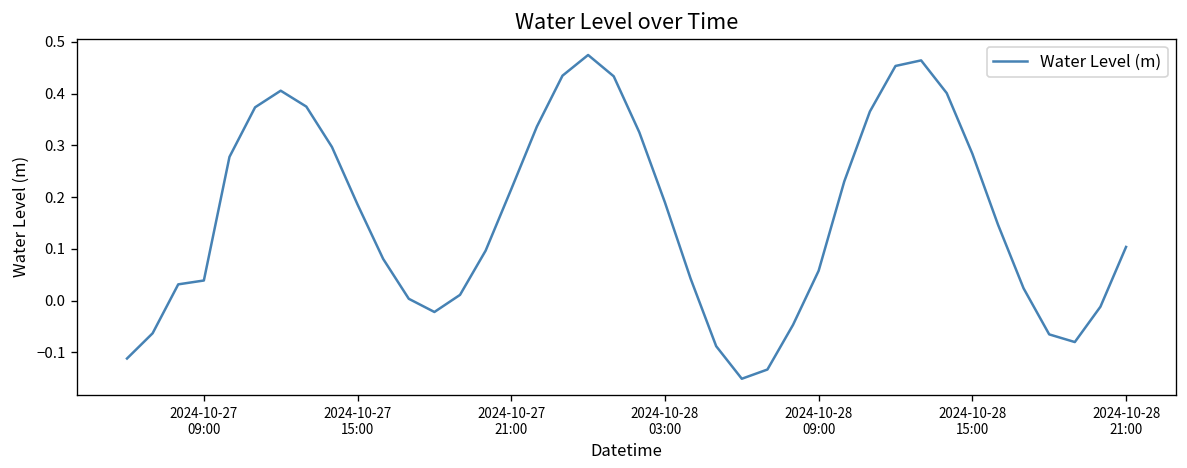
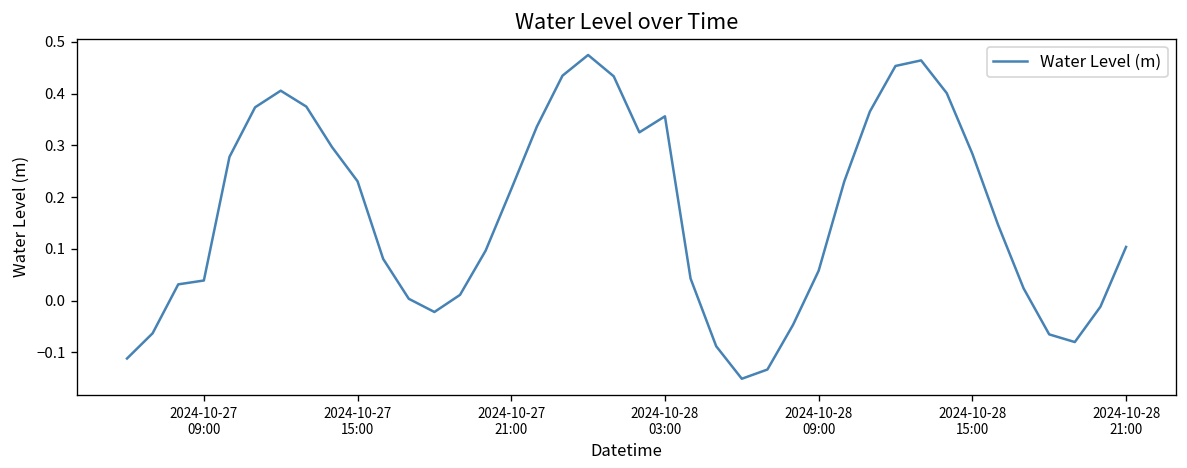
  {
    "2024-10-27 09:00": 0.04,
-   "2024-10-27 15:00": 0.19,
+   "2024-10-27 15:00": 0.23,
    "2024-10-27 21:00": 0.22,
-   "2024-10-28 03:00": 0.19,
+   "2024-10-28 03:00": 0.36,
    "2024-10-28 09:00": 0.06,
    "2024-10-28 15:00": 0.28,
    "2024-10-28 21:00": 0.10
  }
